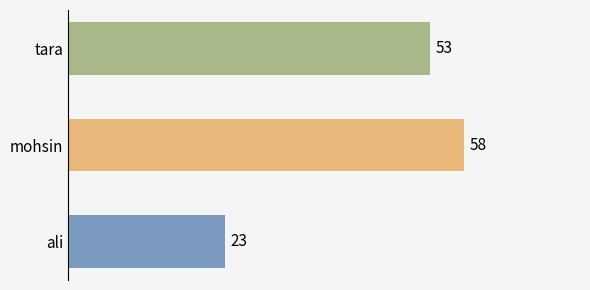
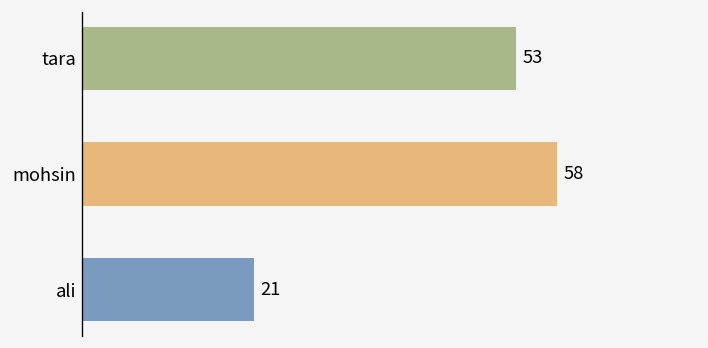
  {
    "tara": 53,
    "mohsin": 58,
-   "ali": 23
+   "ali": 21
  }
